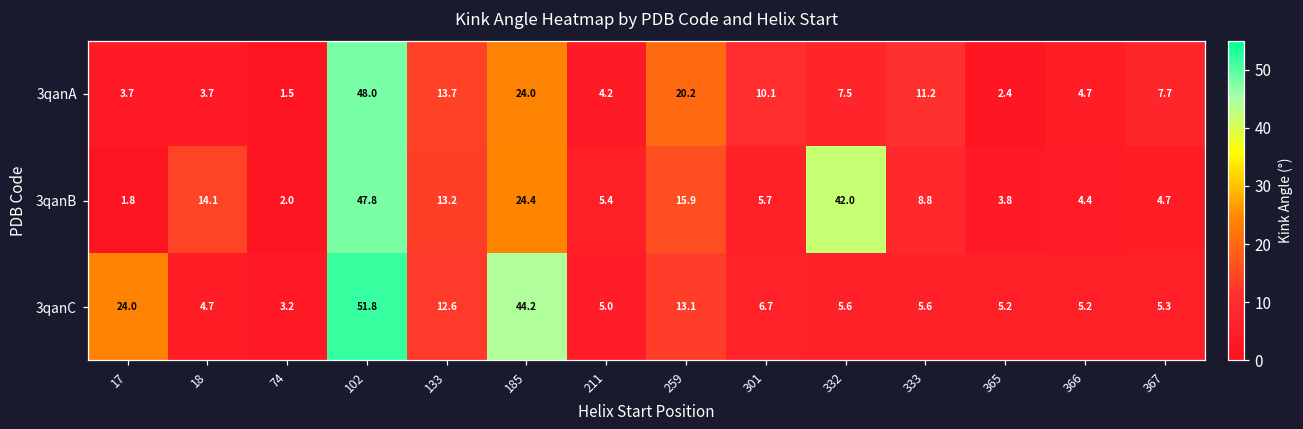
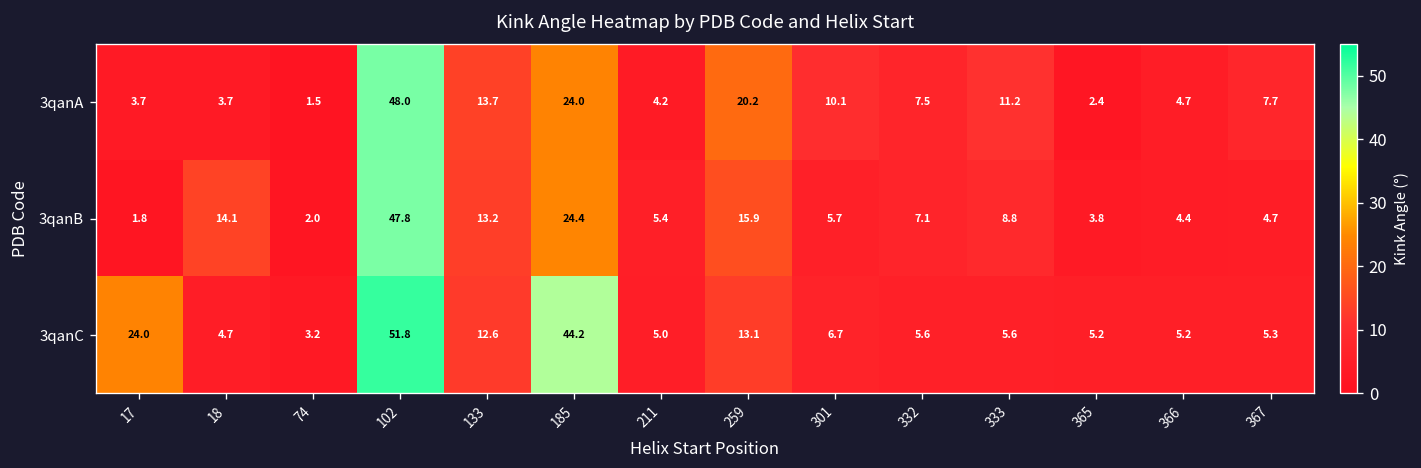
  {
    "3qanA": {
      "17": 3.7,
      "18": 3.7,
      "74": 1.5,
      "102": 48.0,
      "133": 13.7,
      "185": 24.0,
      "211": 4.2,
      "259": 20.2,
      "301": 10.1,
      "332": 7.5,
      "333": 11.2,
      "365": 2.4,
      "366": 4.7,
      "367": 7.7
    },
    "3qanB": {
      "17": 1.8,
      "18": 14.1,
      "74": 2.0,
      "102": 47.8,
      "133": 13.2,
      "185": 24.4,
      "211": 5.4,
      "259": 15.9,
      "301": 5.7,
-     "332": 42.0,
+     "332": 7.1,
      "333": 8.8,
      "365": 3.8,
      "366": 4.4,
      "367": 4.7
    },
    "3qanC": {
      "17": 24.0,
      "18": 4.7,
      "74": 3.2,
      "102": 51.8,
      "133": 12.6,
      "185": 44.2,
      "211": 5.0,
      "259": 13.1,
      "301": 6.7,
      "332": 5.6,
      "333": 5.6,
      "365": 5.2,
      "366": 5.2,
      "367": 5.3
    }
  }
